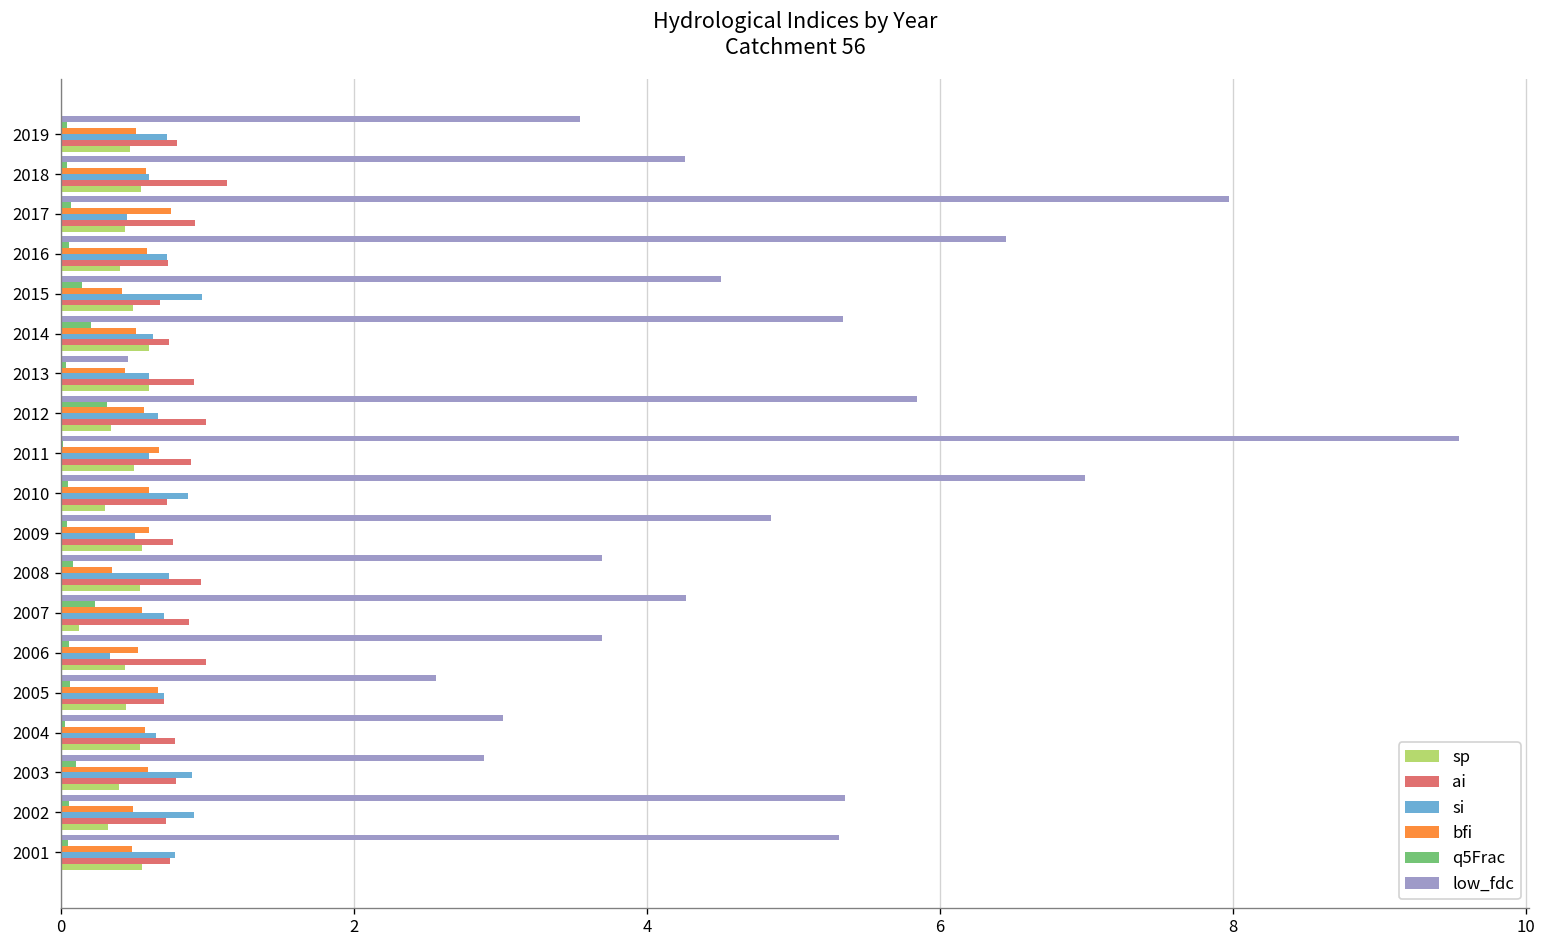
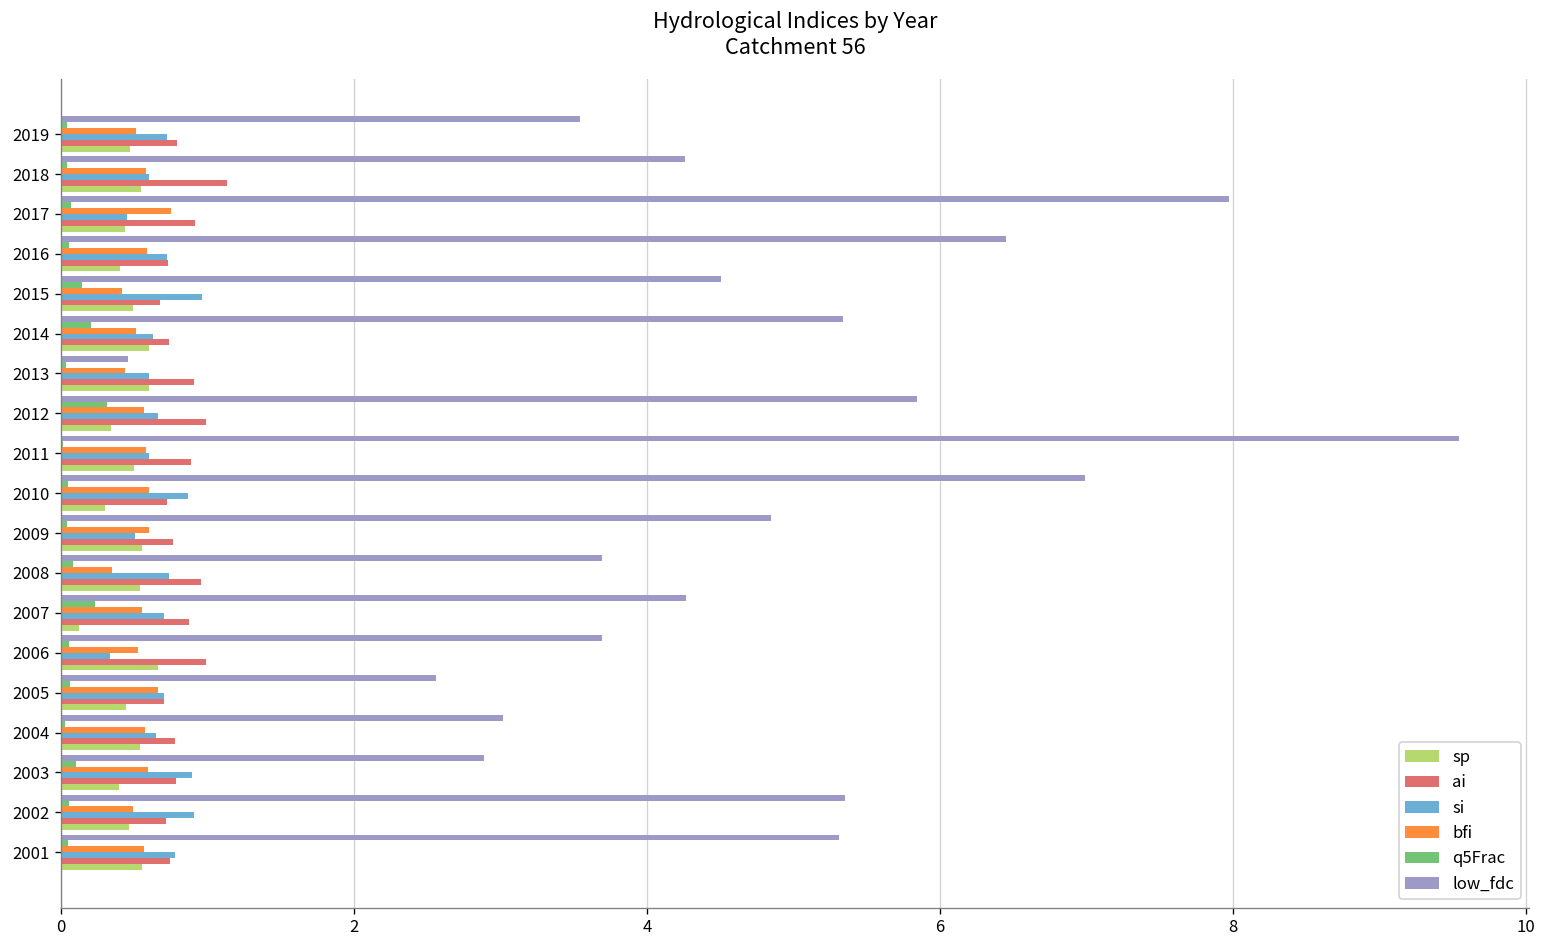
  {
    "sp": {
      "2019": 0.47,
      "2018": 0.54,
      "2017": 0.44,
      "2016": 0.40,
      "2015": 0.49,
      "2014": 0.60,
      "2013": 0.60,
      "2012": 0.34,
      "2011": 0.50,
      "2010": 0.30,
      "2009": 0.56,
      "2008": 0.54,
      "2007": 0.13,
-     "2006": 0.44,
+     "2006": 0.67,
      "2005": 0.44,
      "2004": 0.54,
      "2003": 0.40,
-     "2002": 0.32,
+     "2002": 0.47,
      "2001": 0.55
    },
    "ai": {
      "2019": 0.79,
      "2018": 1.13,
      "2017": 0.92,
      "2016": 0.73,
      "2015": 0.67,
      "2014": 0.74,
      "2013": 0.91,
      "2012": 0.99,
      "2011": 0.89,
      "2010": 0.72,
      "2009": 0.77,
      "2008": 0.96,
      "2007": 0.87,
      "2006": 0.99,
      "2005": 0.71,
      "2004": 0.78,
      "2003": 0.79,
      "2002": 0.72,
      "2001": 0.74
    },
    "bfi": {
      "2019": 0.51,
      "2018": 0.58,
      "2017": 0.75,
      "2016": 0.59,
      "2015": 0.42,
      "2014": 0.51,
      "2013": 0.44,
      "2012": 0.57,
-     "2011": 0.67,
+     "2011": 0.58,
      "2010": 0.60,
      "2009": 0.60,
      "2008": 0.35,
      "2007": 0.55,
      "2006": 0.53,
      "2005": 0.66,
      "2004": 0.58,
      "2003": 0.60,
      "2002": 0.49,
-     "2001": 0.49
+     "2001": 0.57
    },
    "q5Frac": {
      "2019": 0.04,
      "2018": 0.05,
      "2017": 0.07,
      "2016": 0.05,
      "2015": 0.15,
      "2014": 0.21,
      "2013": 0.03,
      "2012": 0.31,
      "2010": 0.05,
      "2009": 0.04,
      "2008": 0.08,
      "2007": 0.24,
      "2006": 0.05,
      "2005": 0.06,
      "2004": 0.03,
      "2003": 0.10,
      "2002": 0.06,
      "2001": 0.05
    }
  }
